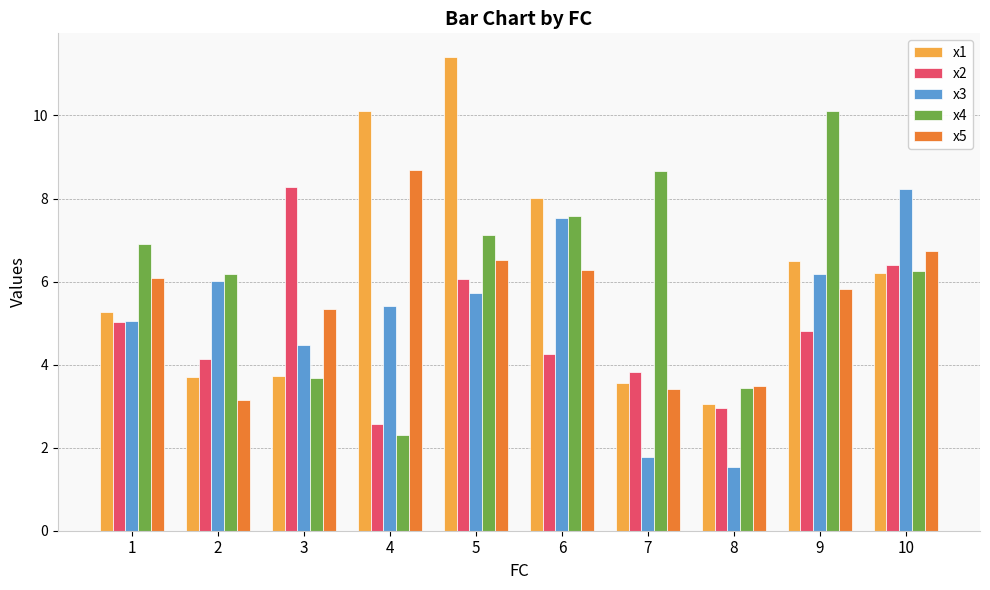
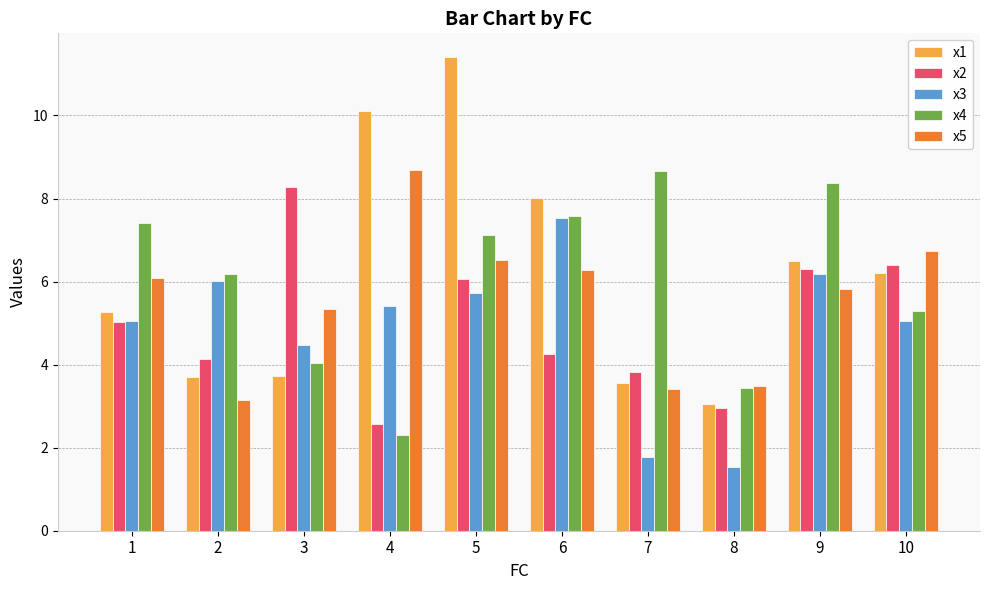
  {
    "x2": {
      "1": 5.0,
      "2": 4.1,
      "3": 8.3,
      "4": 2.6,
      "5": 6.1,
      "6": 4.2,
      "7": 3.8,
      "8": 3.0,
-     "9": 4.8,
+     "9": 6.3,
      "10": 6.4
    },
    "x3": {
      "1": 5.0,
      "2": 6.0,
      "3": 4.5,
      "4": 5.4,
      "5": 5.7,
      "6": 7.5,
      "7": 1.8,
      "8": 1.5,
      "9": 6.2,
-     "10": 8.2
+     "10": 5.0
    },
    "x4": {
-     "1": 6.9,
+     "1": 7.4,
      "2": 6.2,
-     "3": 3.7,
+     "3": 4.0,
      "4": 2.3,
      "5": 7.1,
      "6": 7.6,
      "7": 8.7,
      "8": 3.4,
-     "9": 10.1,
-     "10": 6.3
+     "9": 8.4,
+     "10": 5.3
    }
  }
